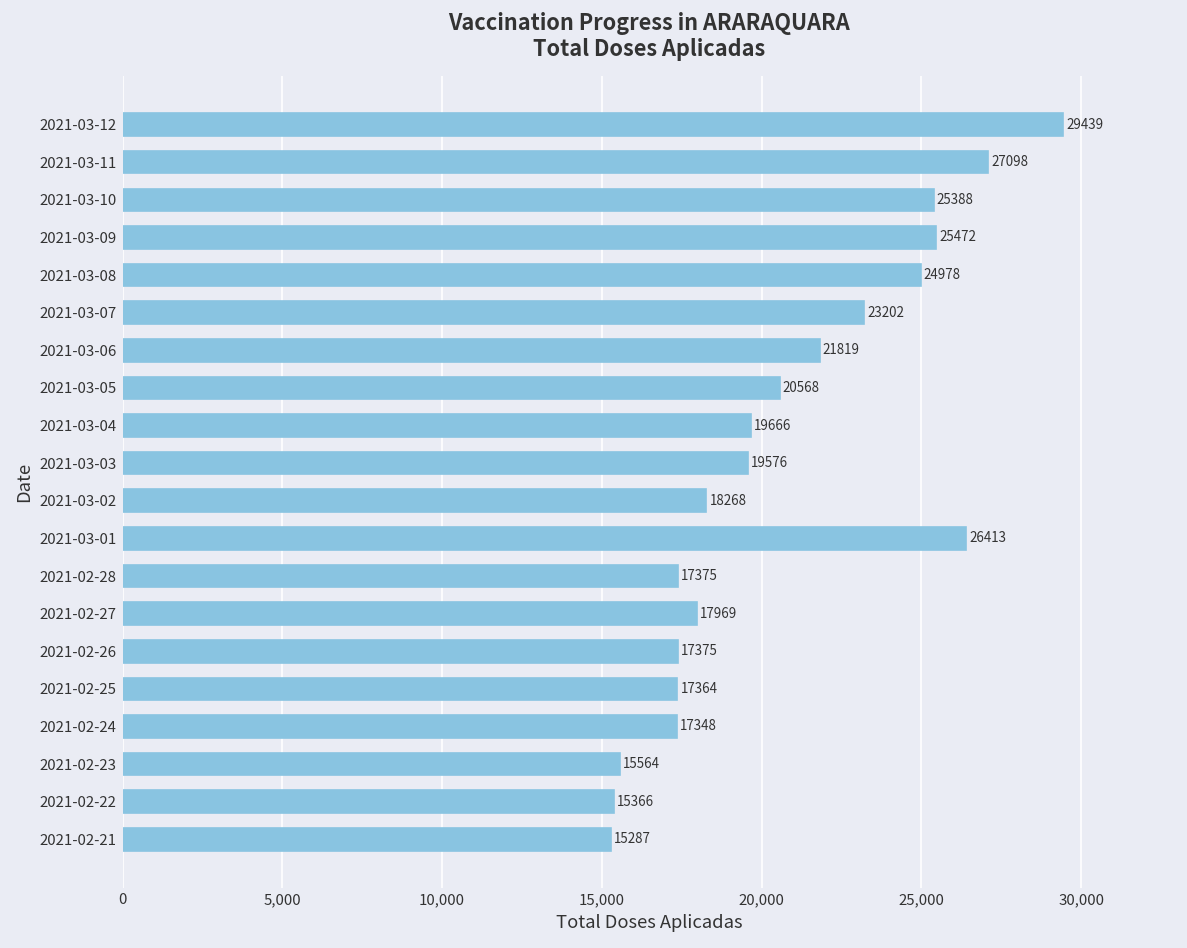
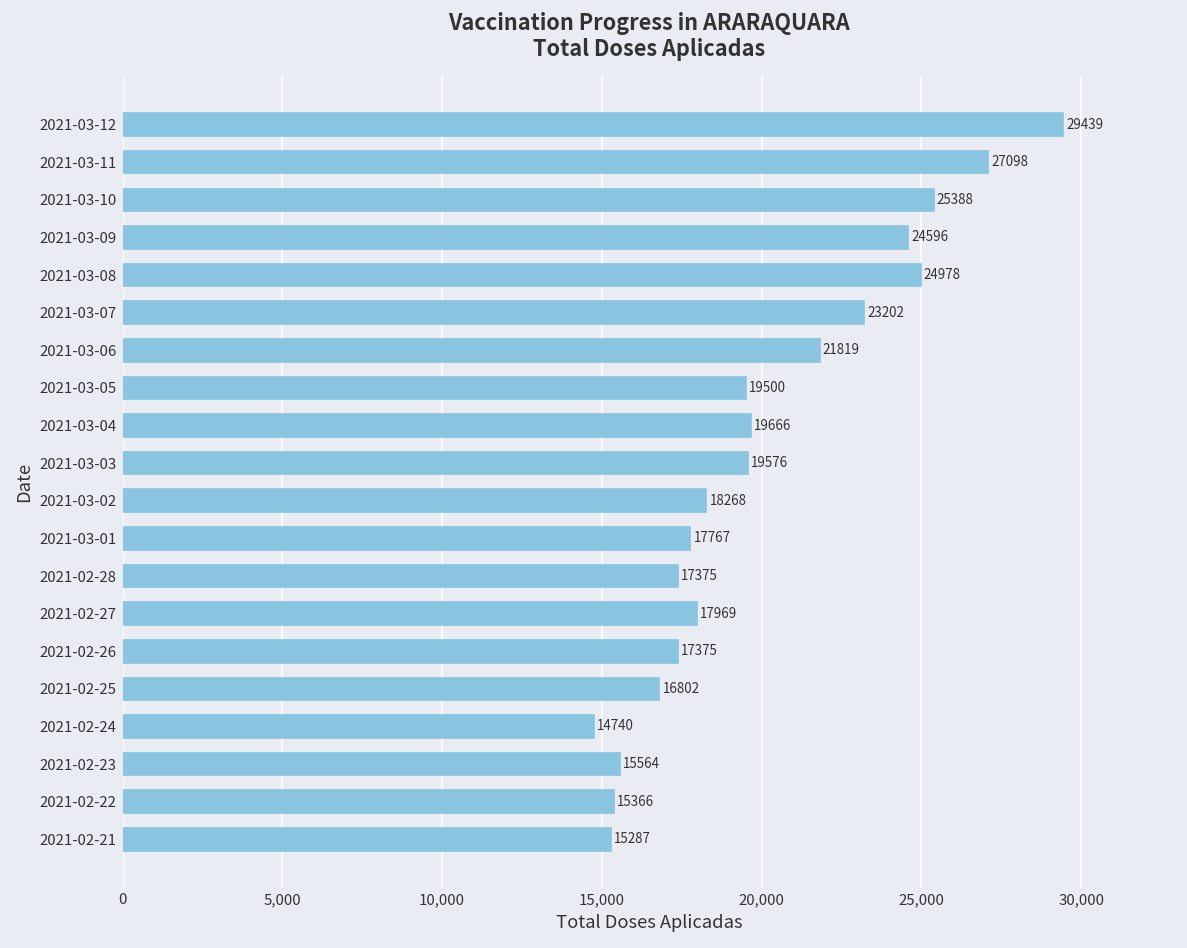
  {
    "2021-03-12": 29439,
    "2021-03-11": 27098,
    "2021-03-10": 25388,
-   "2021-03-09": 25472,
+   "2021-03-09": 24596,
    "2021-03-08": 24978,
    "2021-03-07": 23202,
    "2021-03-06": 21819,
-   "2021-03-05": 20568,
+   "2021-03-05": 19500,
    "2021-03-04": 19666,
    "2021-03-03": 19576,
    "2021-03-02": 18268,
-   "2021-03-01": 26413,
+   "2021-03-01": 17767,
    "2021-02-28": 17375,
    "2021-02-27": 17969,
    "2021-02-26": 17375,
-   "2021-02-25": 17364,
-   "2021-02-24": 17348,
+   "2021-02-25": 16802,
+   "2021-02-24": 14740,
    "2021-02-23": 15564,
    "2021-02-22": 15366,
    "2021-02-21": 15287
  }
